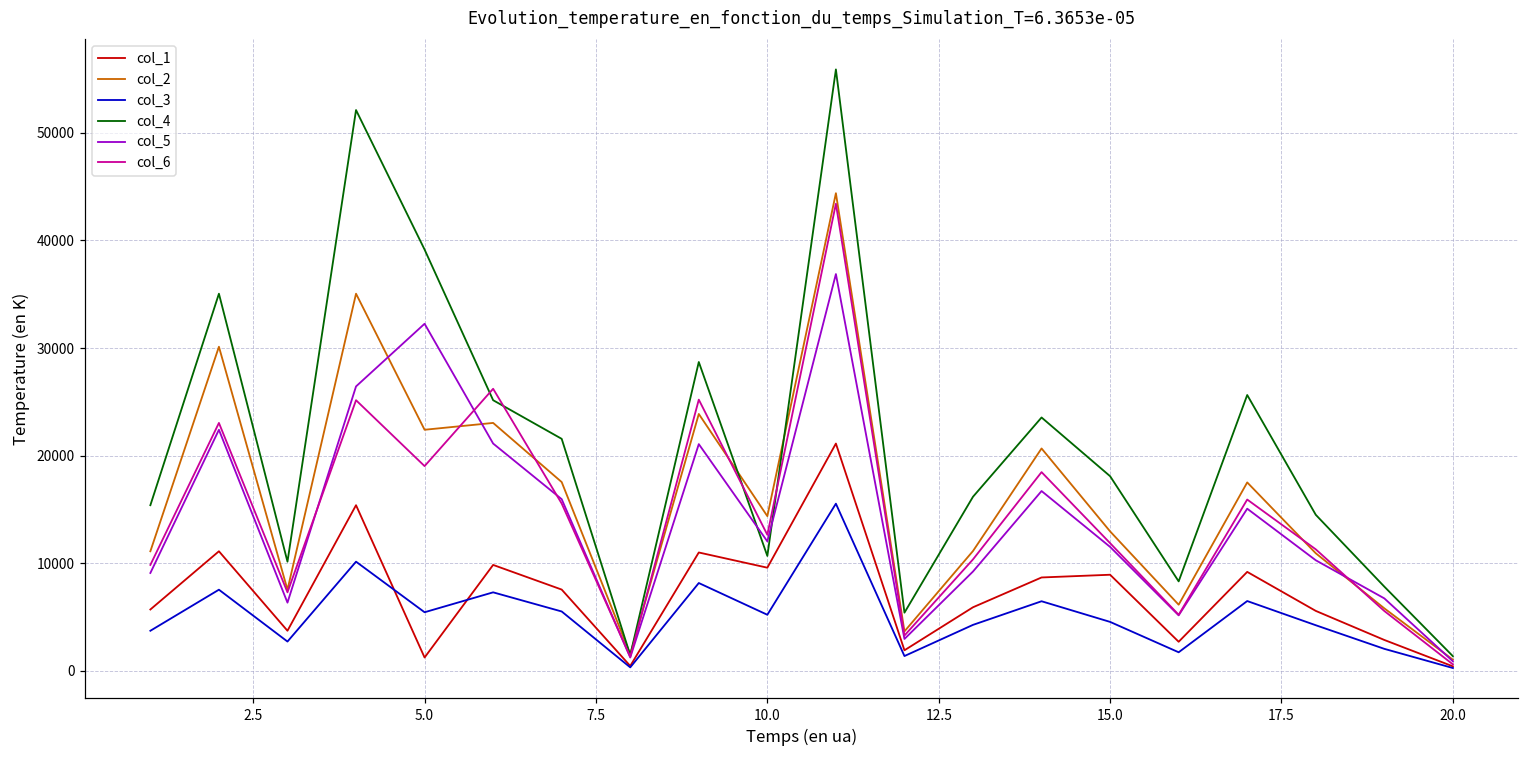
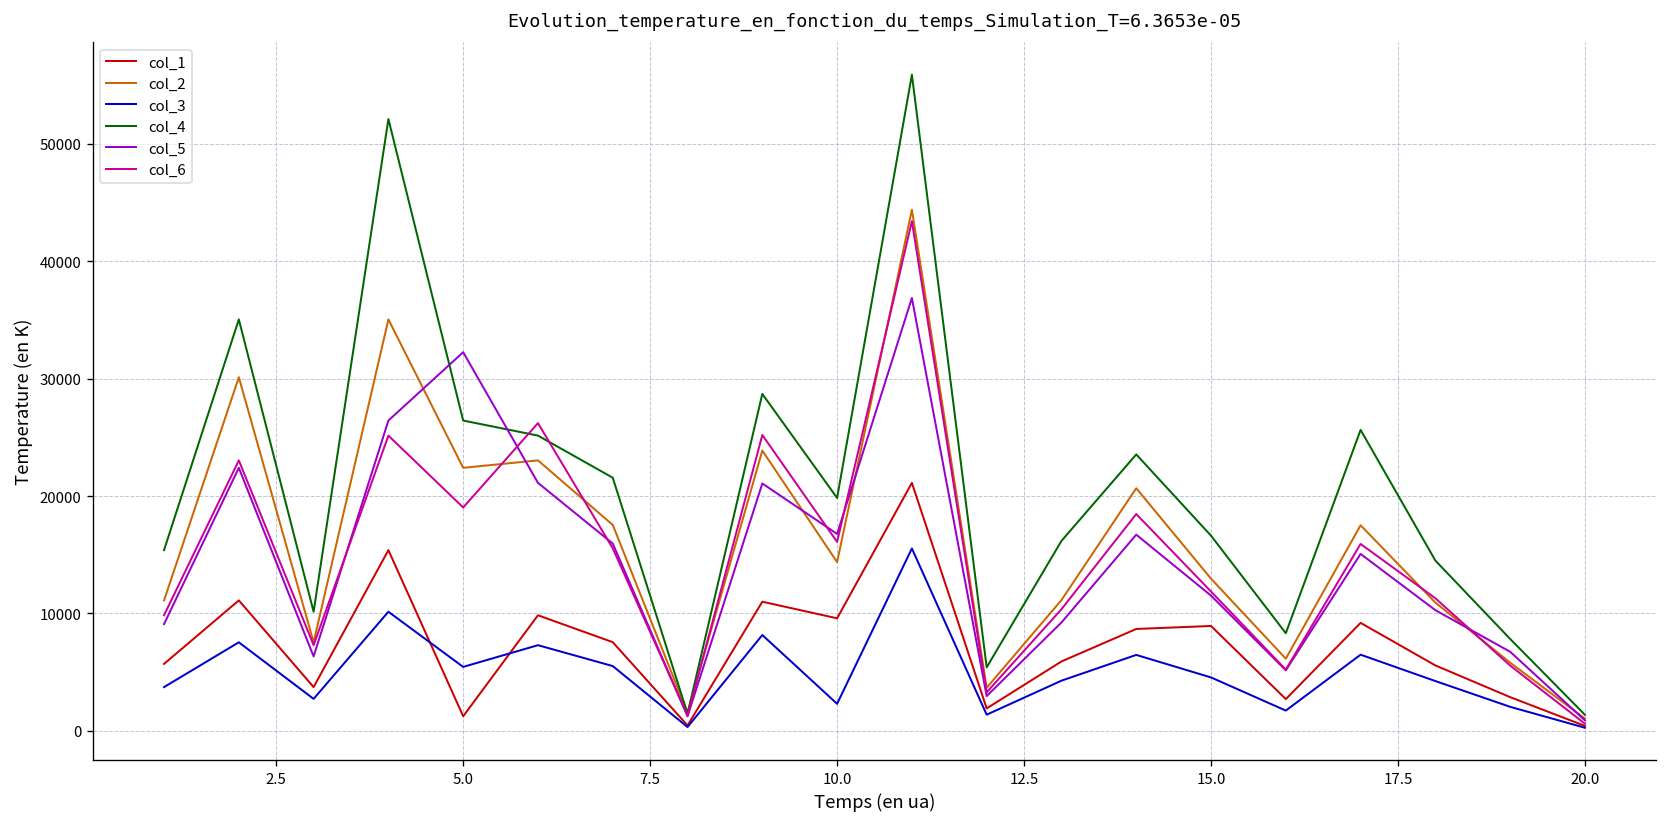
  {
    "col_1": {
      "5.0": 1000,
      "10.0": 10000,
      "15.0": 9000
    },
    "col_2": {
      "5.0": 22000,
      "10.0": 14000,
      "15.0": 13000
    },
    "col_3": {
      "5.0": 5000,
-     "10.0": 5000,
+     "10.0": 2000,
      "15.0": 5000
    },
    "col_4": {
-     "5.0": 39000,
-     "10.0": 11000,
-     "15.0": 18000,
+     "5.0": 26000,
+     "10.0": 20000,
+     "15.0": 17000,
      "20.0": 1000
    },
    "col_5": {
      "5.0": 32000,
-     "10.0": 12000,
+     "10.0": 17000,
      "15.0": 12000
    },
    "col_6": {
      "5.0": 19000,
-     "10.0": 13000,
+     "10.0": 16000,
      "15.0": 12000
    }
  }
